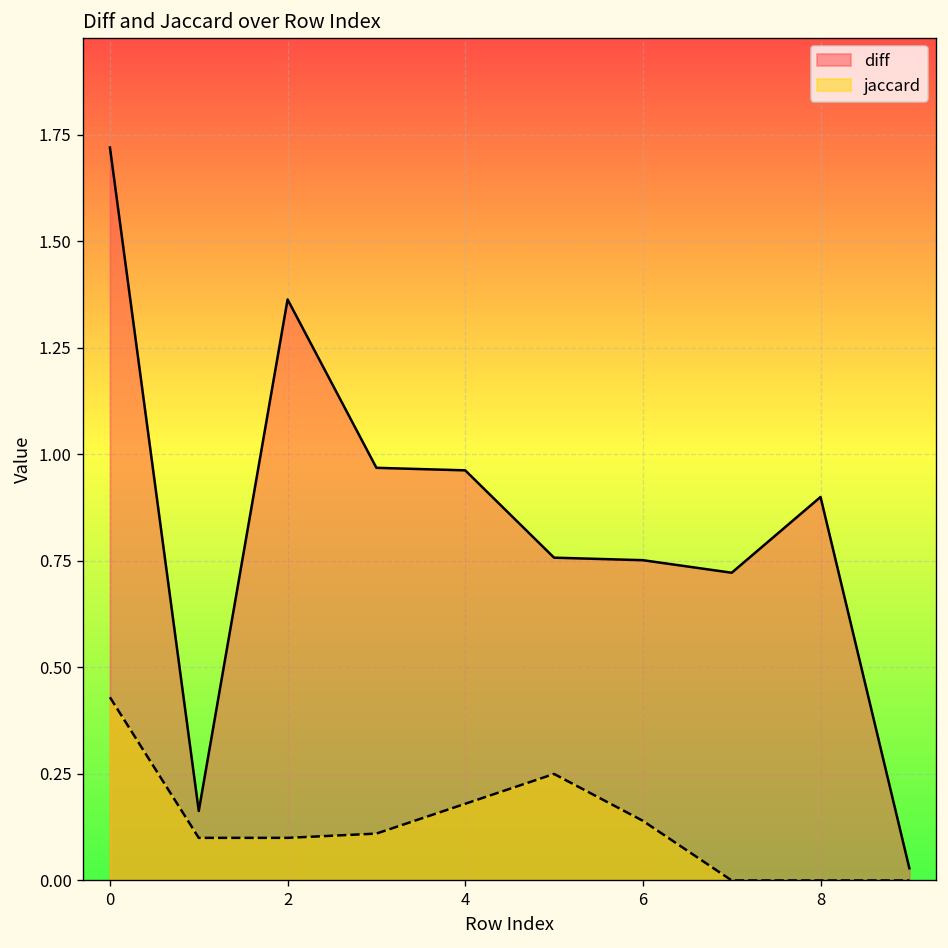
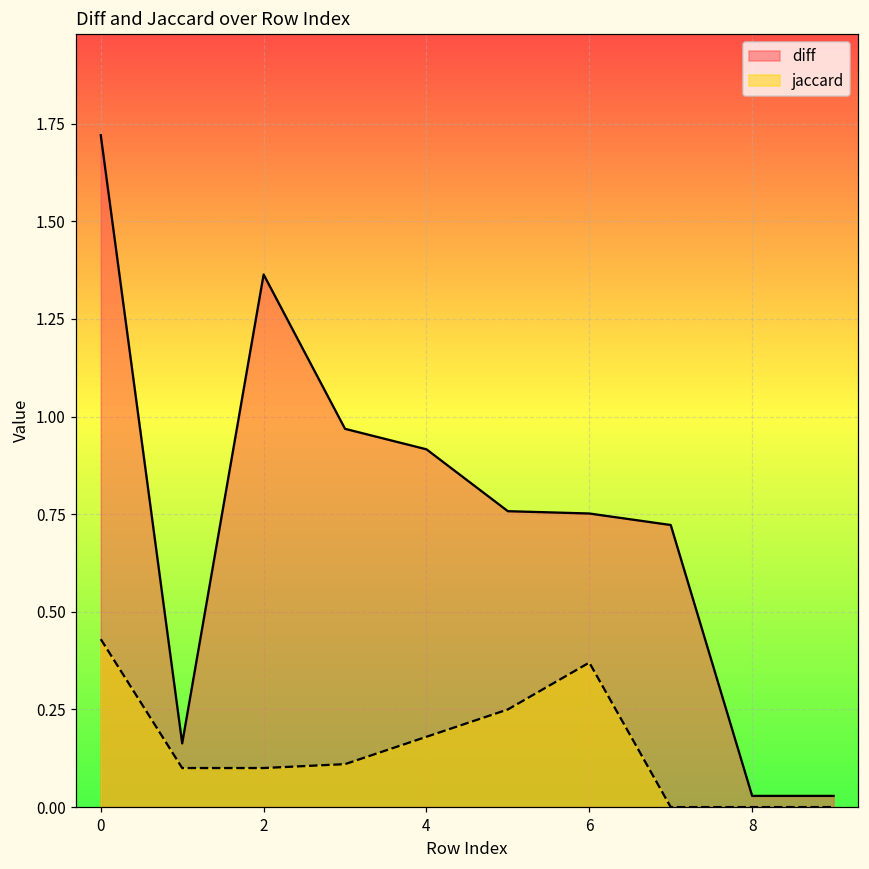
  {
    "diff": {
      "0": 1.72,
      "2": 1.36,
-     "4": 0.96,
+     "4": 0.92,
      "6": 0.75,
-     "8": 0.90
+     "8": 0.03
    },
    "jaccard": {
      "0": 0.43,
      "2": 0.10,
      "4": 0.18,
-     "6": 0.14,
+     "6": 0.37,
      "8": 0.00
    }
  }
